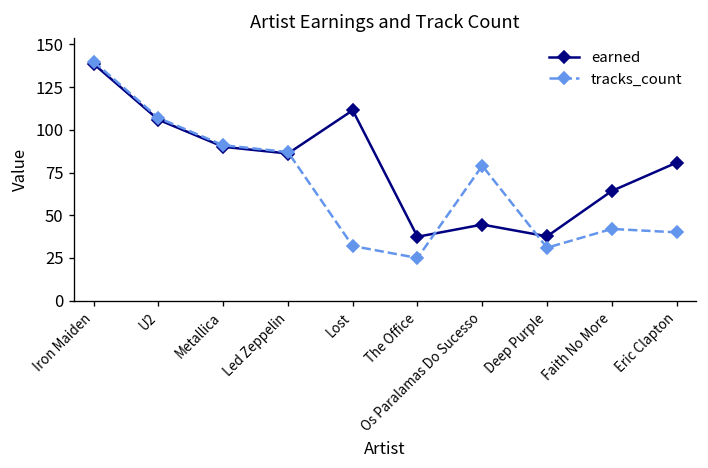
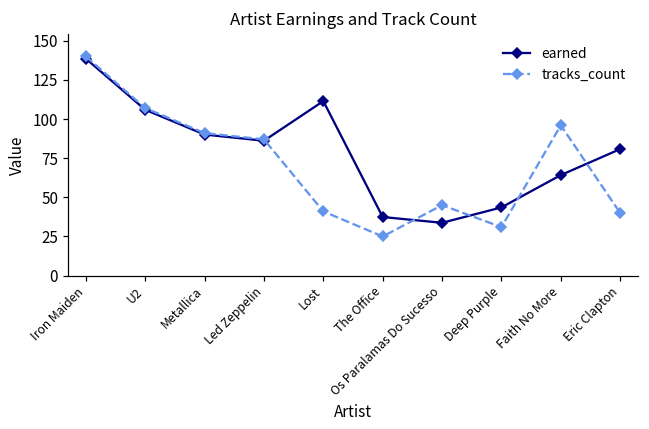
  {
    "earned": {
      "Lost": 111,
      "The Office": 37,
-     "Os Paralamas Do Sucesso": 45,
-     "Deep Purple": 38,
+     "Os Paralamas Do Sucesso": 34,
+     "Deep Purple": 44,
      "Faith No More": 64,
      "Eric Clapton": 81
    },
    "tracks_count": {
-     "Lost": 32,
+     "Lost": 41,
      "The Office": 25,
-     "Os Paralamas Do Sucesso": 79,
+     "Os Paralamas Do Sucesso": 45,
      "Deep Purple": 31,
-     "Faith No More": 42,
+     "Faith No More": 96,
      "Eric Clapton": 40
    }
  }
